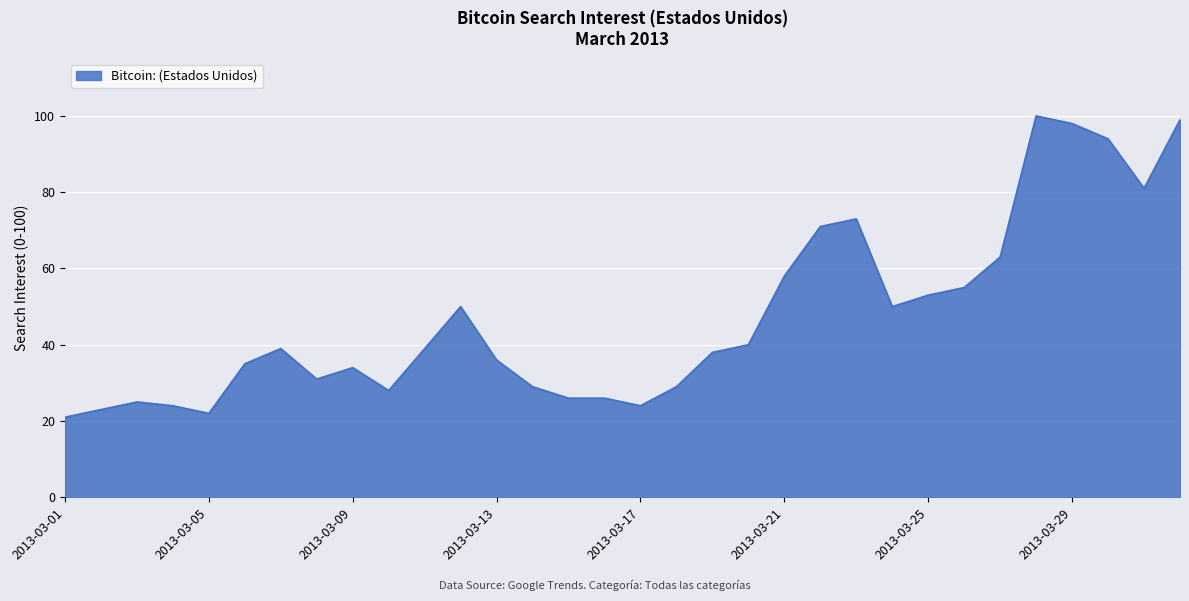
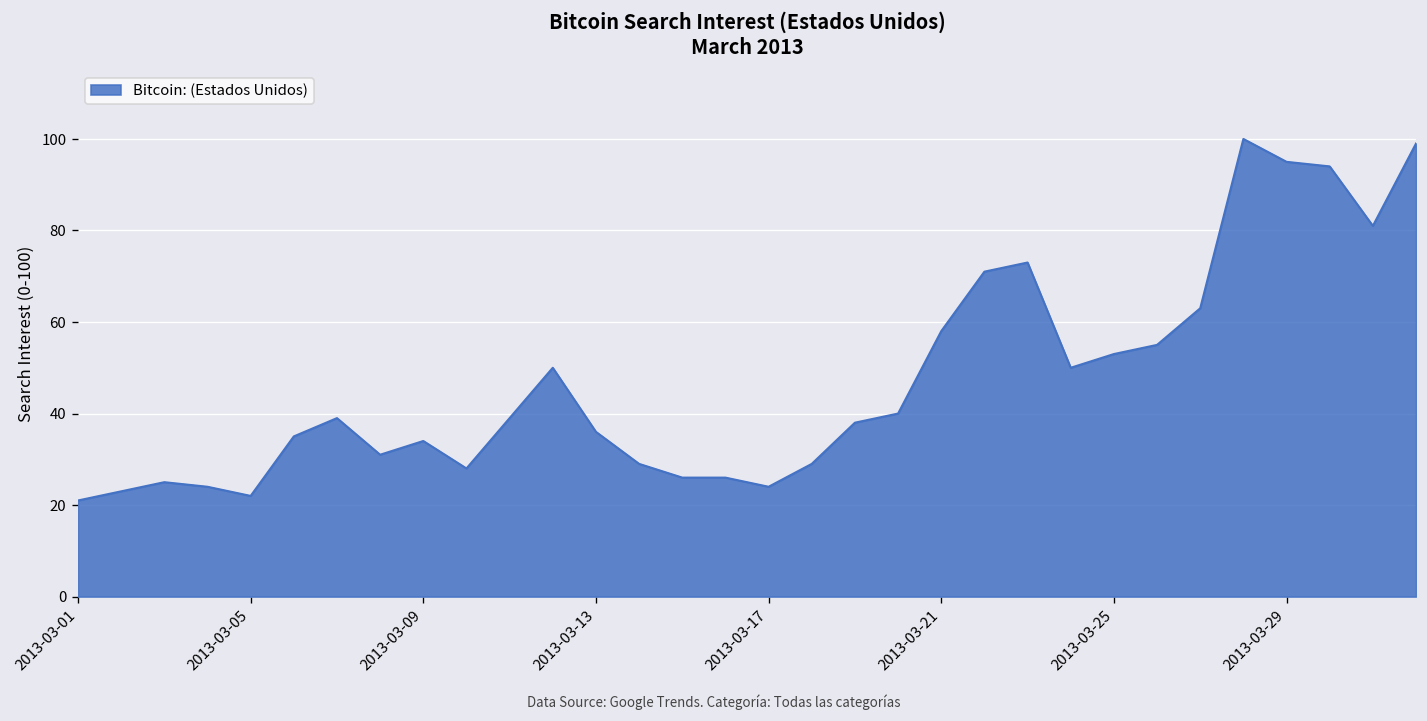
  {
    "2013-03-01": 21,
    "2013-03-05": 22,
    "2013-03-09": 34,
    "2013-03-13": 36,
    "2013-03-17": 24,
    "2013-03-21": 58,
    "2013-03-25": 53,
-   "2013-03-29": 98
+   "2013-03-29": 95
  }
